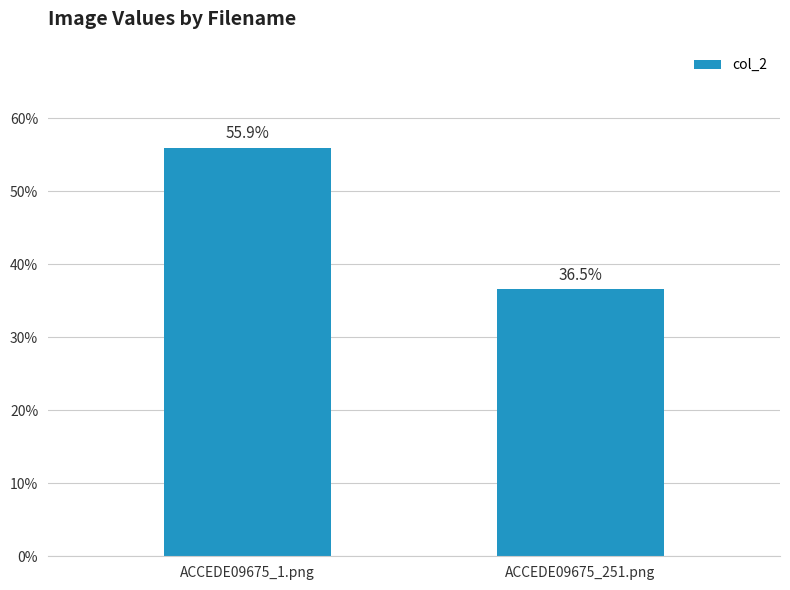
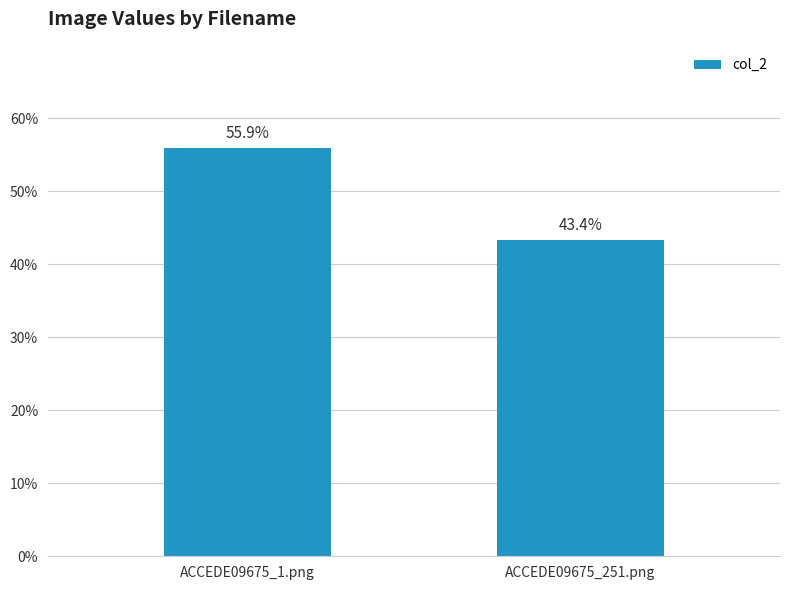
  {
    "ACCEDE09675_1.png": "55.9%",
-   "ACCEDE09675_251.png": "36.5%"
+   "ACCEDE09675_251.png": "43.4%"
  }
